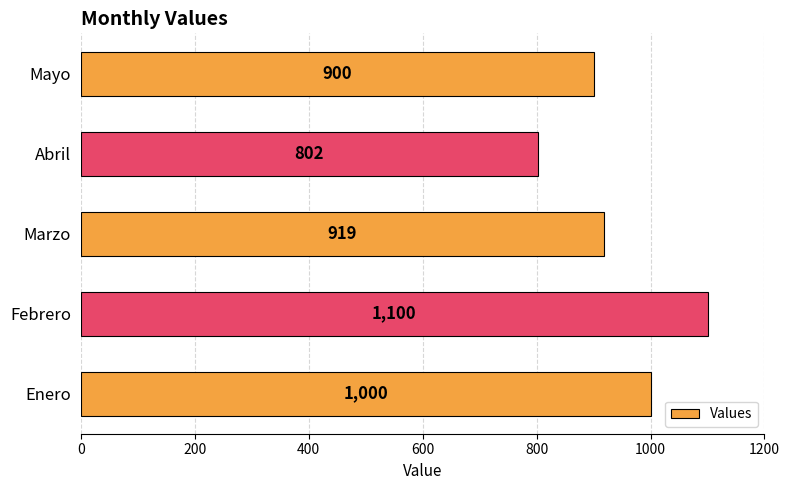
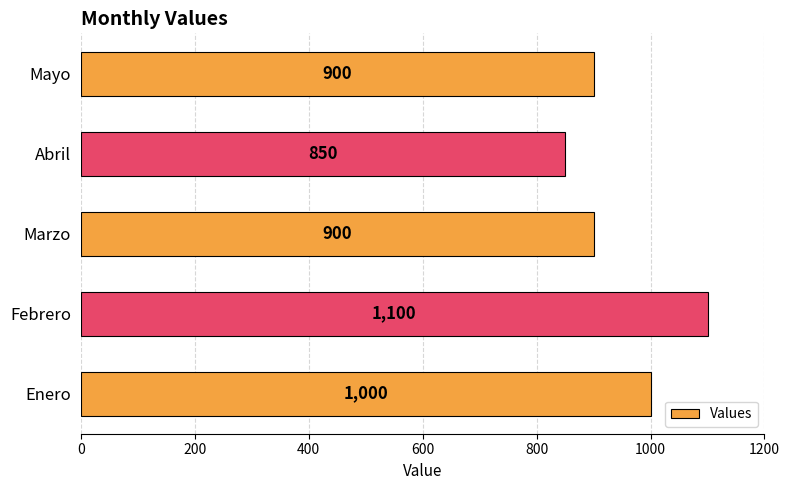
  {
    "Mayo": "900",
-   "Abril": "802",
-   "Marzo": "919",
+   "Abril": "850",
+   "Marzo": "900",
    "Febrero": "1,100",
    "Enero": "1,000"
  }
